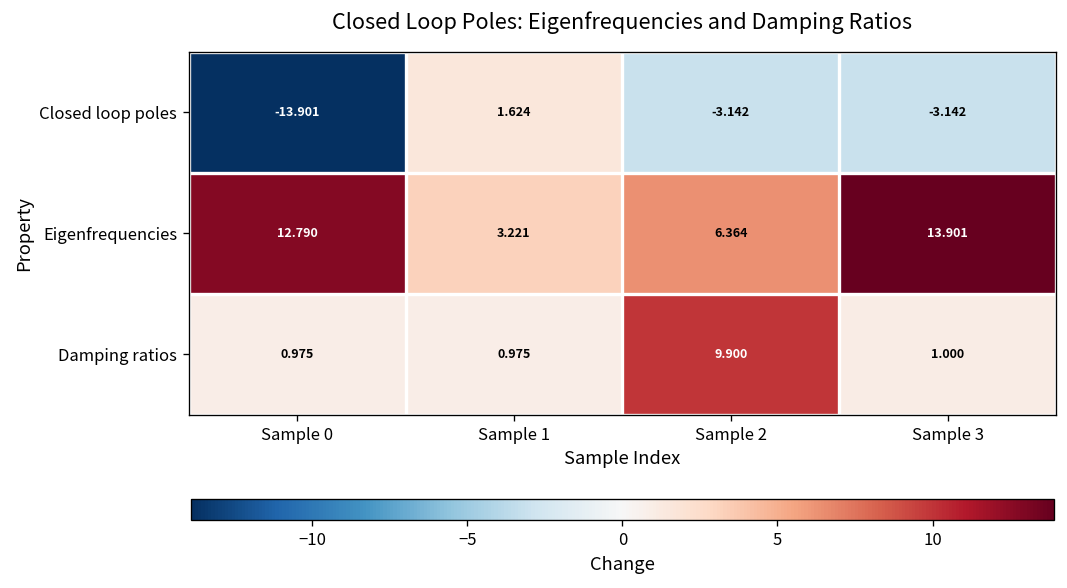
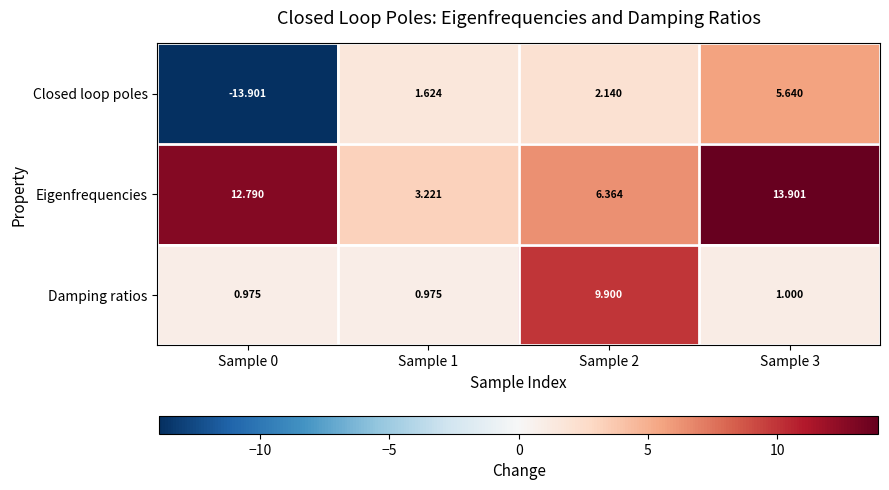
  {
    "Closed loop poles": {
      "Sample 0": -13.901,
      "Sample 1": 1.624,
-     "Sample 2": -3.142,
-     "Sample 3": -3.142
+     "Sample 2": 2.140,
+     "Sample 3": 5.640
    },
    "Eigenfrequencies": {
      "Sample 0": 12.790,
      "Sample 1": 3.221,
      "Sample 2": 6.364,
      "Sample 3": 13.901
    },
    "Damping ratios": {
      "Sample 0": 0.975,
      "Sample 1": 0.975,
      "Sample 2": 9.900,
      "Sample 3": 1.000
    }
  }
